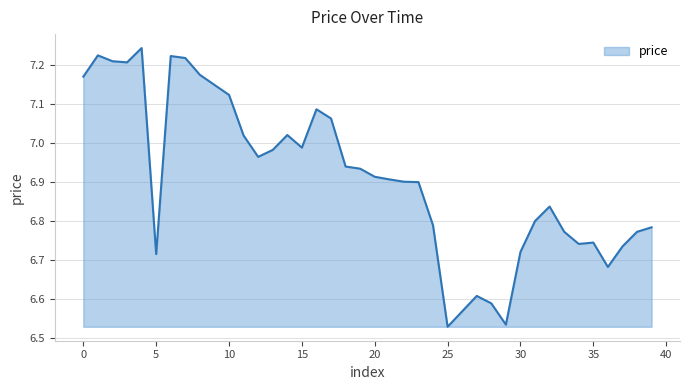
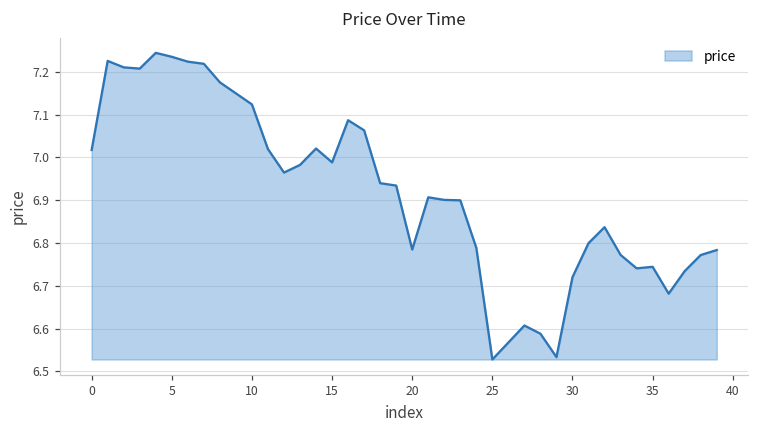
  {
-   "0": 7.17,
-   "5": 6.71,
+   "0": 7.02,
+   "5": 7.24,
    "10": 7.12,
    "15": 6.99,
-   "20": 6.91,
+   "20": 6.78,
    "25": 6.53,
    "30": 6.72,
    "35": 6.74
  }
